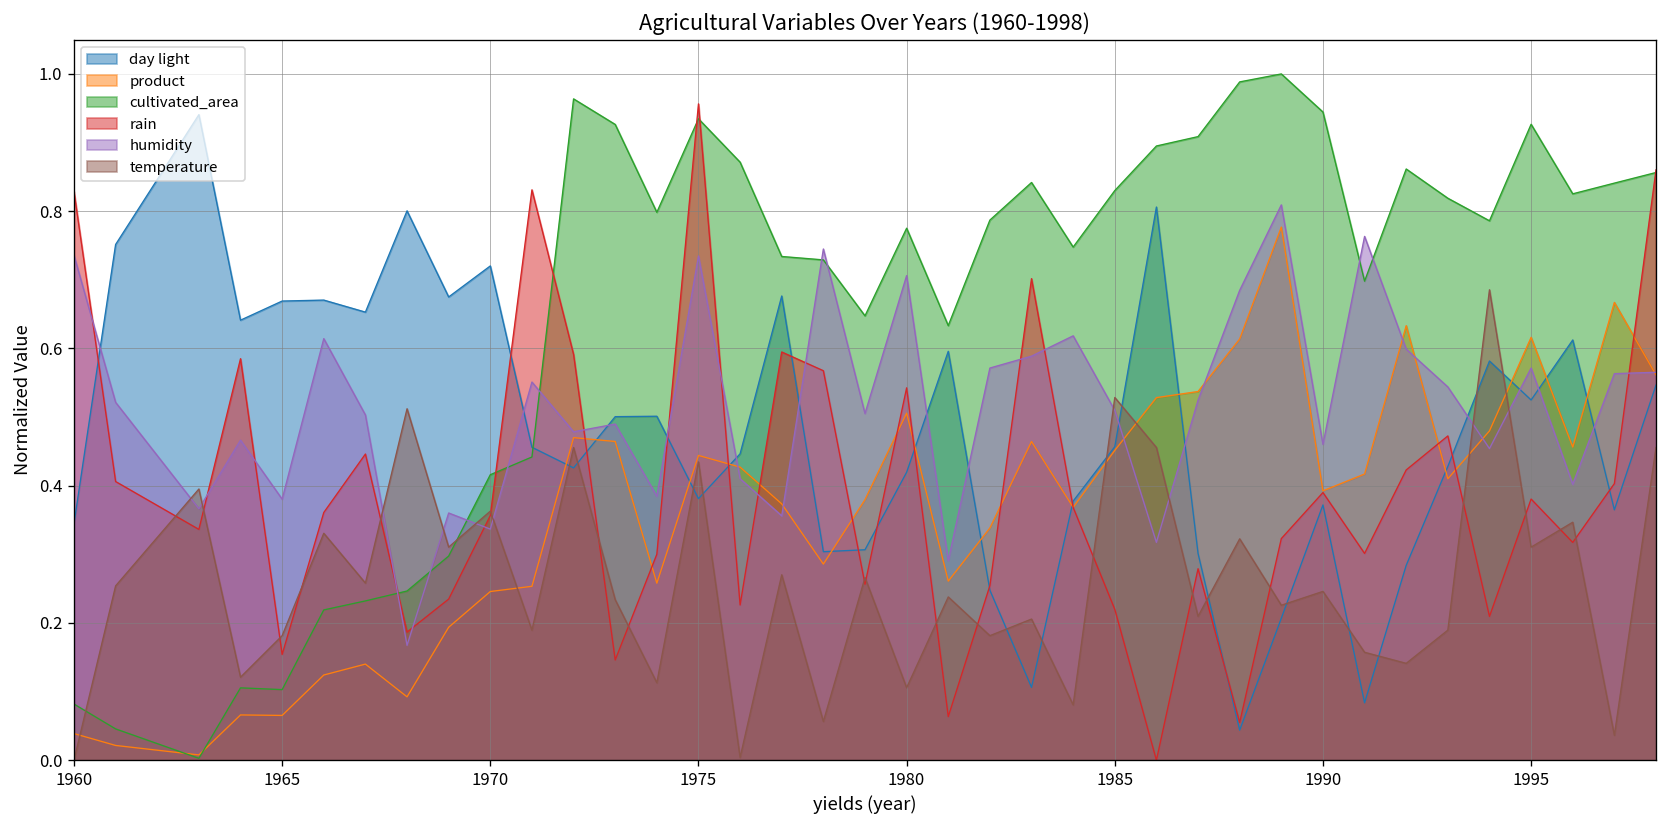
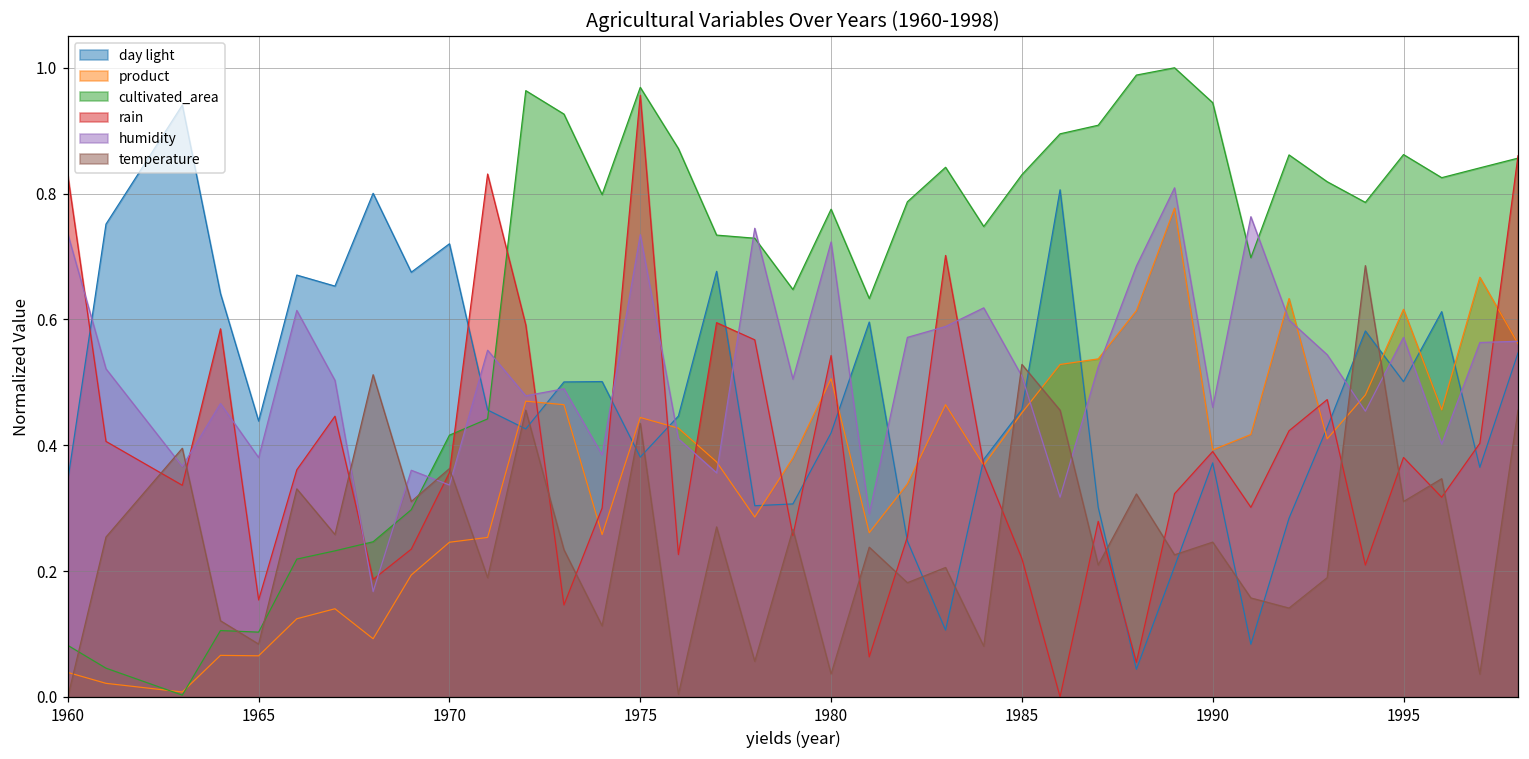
  {
    "day light": {
      "1960": 0.34,
-     "1965": 0.67,
+     "1965": 0.44,
      "1970": 0.72,
      "1975": 0.38,
      "1980": 0.42,
      "1985": 0.46,
      "1990": 0.37,
-     "1995": 0.52
+     "1995": 0.50
    },
    "product": {
      "1960": 0.04,
      "1965": 0.07,
      "1970": 0.25,
      "1975": 0.44,
      "1980": 0.51,
      "1985": 0.45,
      "1995": 0.62
    },
    "cultivated_area": {
      "1960": 0.08,
      "1965": 0.10,
      "1970": 0.42,
-     "1975": 0.93,
+     "1975": 0.97,
      "1980": 0.78,
      "1985": 0.83,
      "1990": 0.94,
-     "1995": 0.93
+     "1995": 0.86
    },
    "rain": {
      "1960": 0.83,
      "1965": 0.15,
      "1970": 0.36,
      "1975": 0.96,
      "1980": 0.54,
      "1985": 0.22,
      "1995": 0.38
    },
    "humidity": {
      "1960": 0.74,
      "1965": 0.38,
      "1970": 0.34,
      "1975": 0.73,
-     "1980": 0.71,
+     "1980": 0.72,
      "1985": 0.51,
      "1990": 0.46,
      "1995": 0.57
    },
    "temperature": {
      "1960": 0.00,
-     "1965": 0.18,
+     "1965": 0.08,
      "1970": 0.36,
      "1975": 0.43,
-     "1980": 0.11,
+     "1980": 0.04,
      "1985": 0.53,
      "1990": 0.25,
      "1995": 0.31
    }
  }
